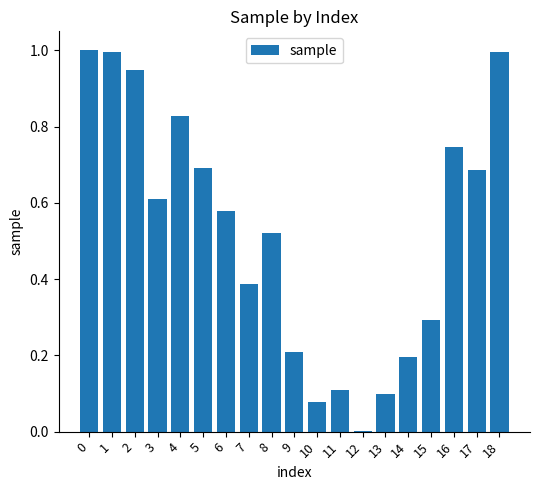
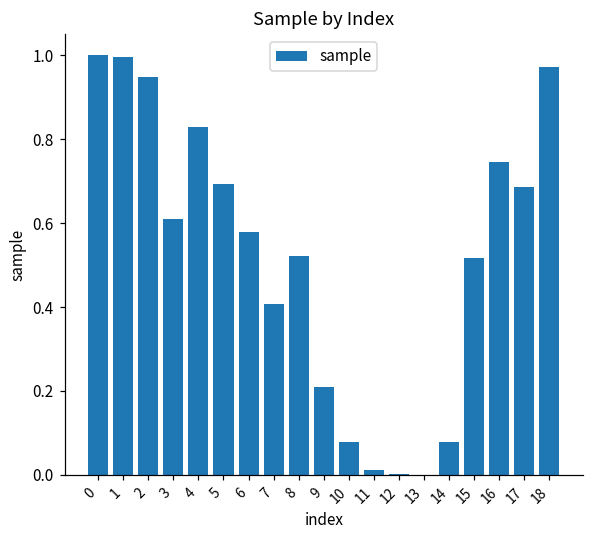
  {
    "0": 1.00,
    "1": 1.00,
    "2": 0.95,
    "3": 0.61,
    "4": 0.83,
    "5": 0.69,
    "6": 0.58,
-   "7": 0.39,
+   "7": 0.41,
    "8": 0.52,
    "9": 0.21,
    "10": 0.08,
-   "11": 0.11,
-   "13": 0.1,
-   "14": 0.20,
-   "15": 0.29,
+   "11": 0.01,
+   "13": 0.0,
+   "14": 0.08,
+   "15": 0.52,
    "16": 0.75,
    "17": 0.69,
-   "18": 1.00
+   "18": 0.97
  }
